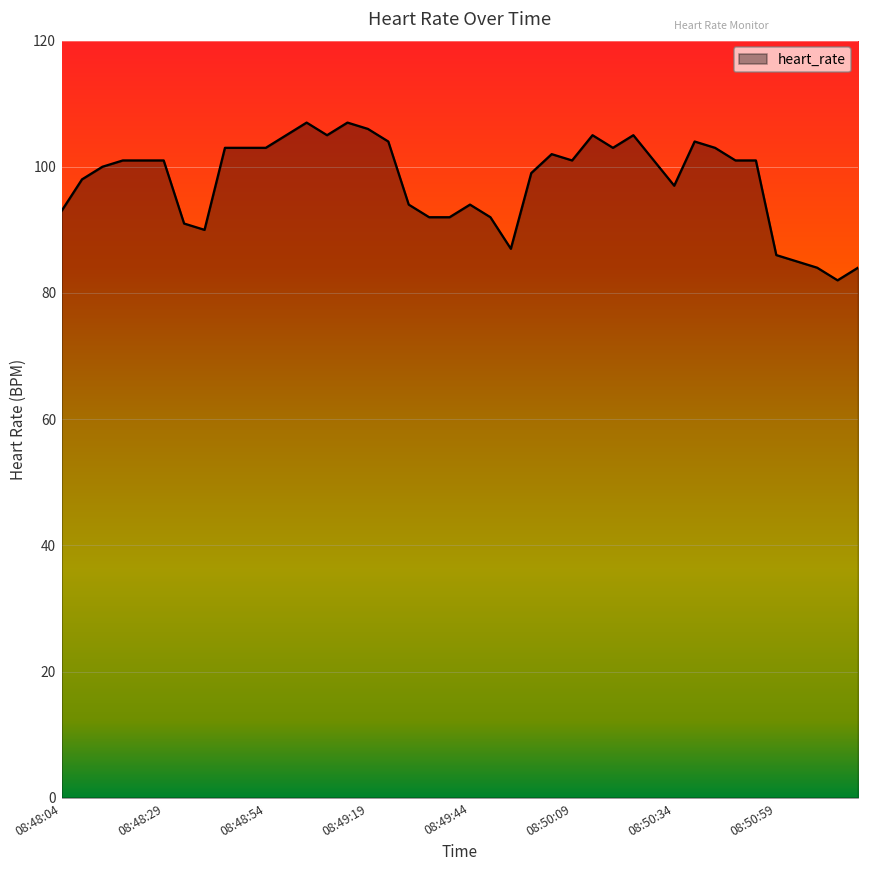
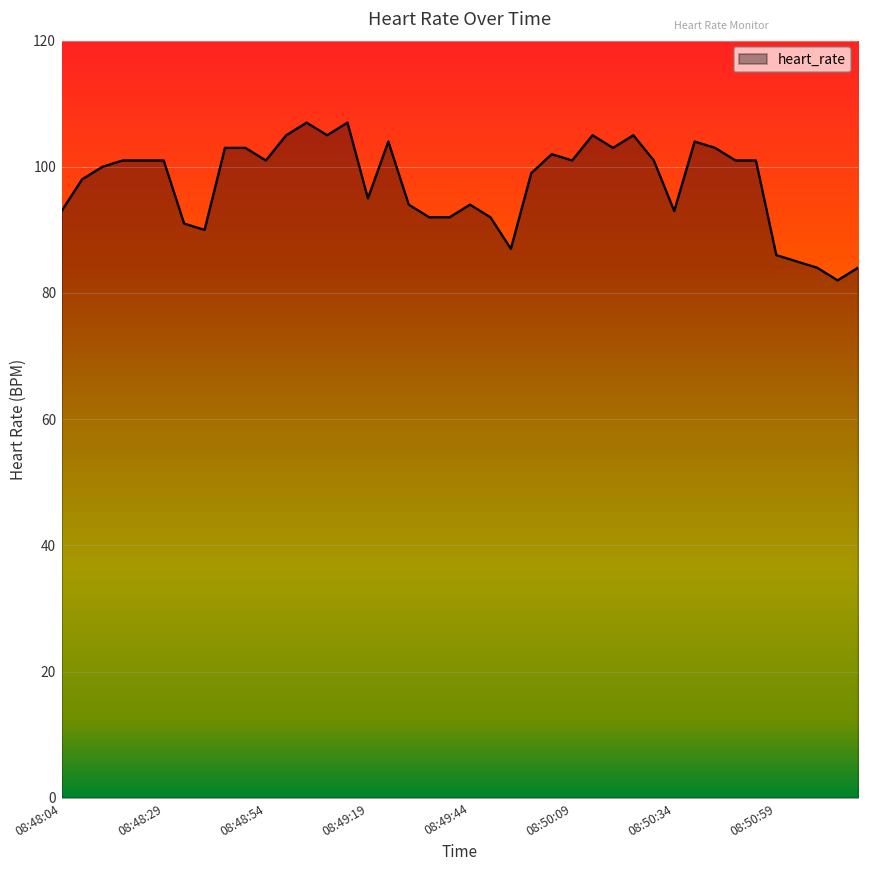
  {
    "08:48:04": 93,
    "08:48:29": 101,
-   "08:48:54": 103,
-   "08:49:19": 106,
+   "08:48:54": 101,
+   "08:49:19": 95,
    "08:49:44": 94,
    "08:50:09": 101,
-   "08:50:34": 97,
+   "08:50:34": 93,
    "08:50:59": 86
  }
